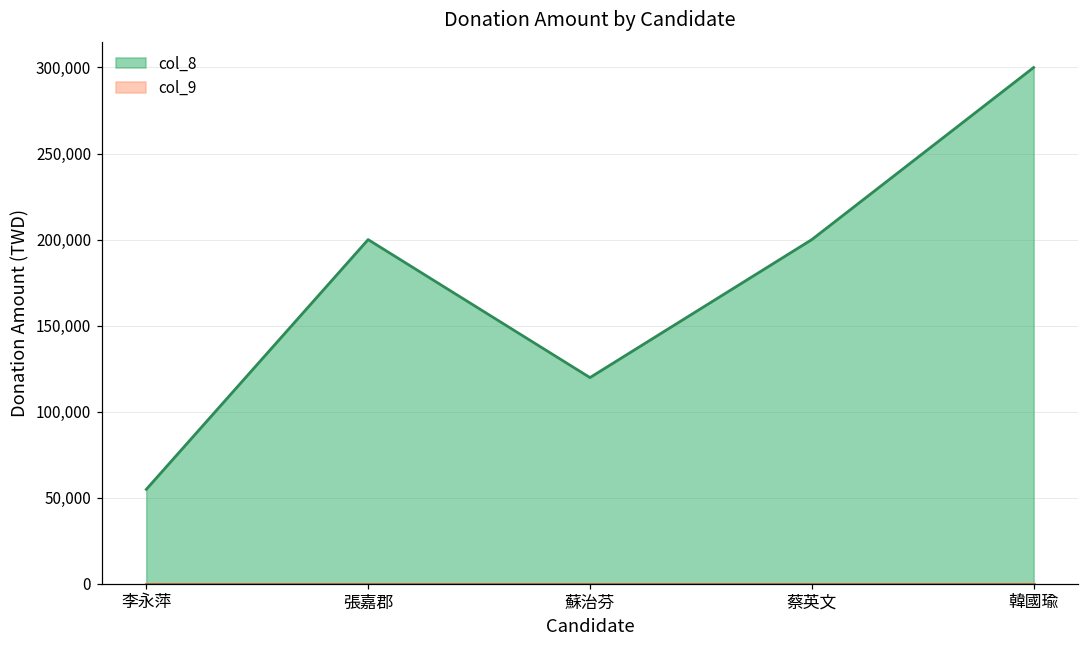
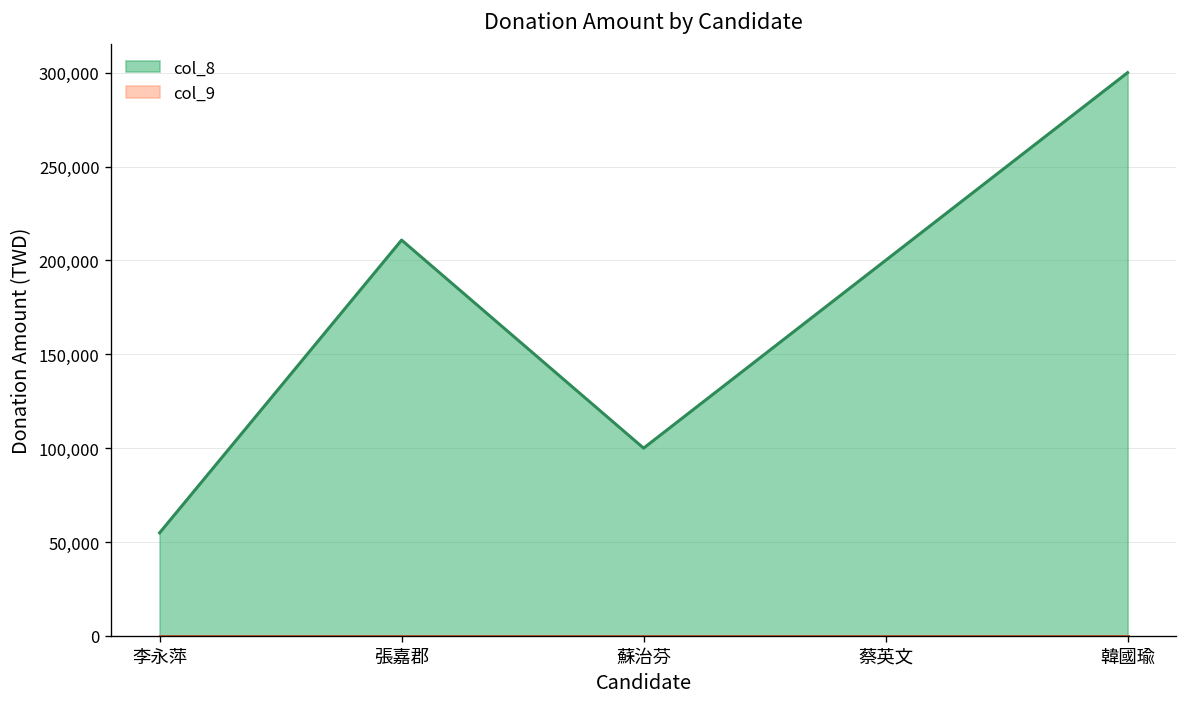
  {
    "col_8": {
      "李永萍": "55,000",
-     "張嘉郡": "200,000",
-     "蘇治芬": "120,000",
+     "張嘉郡": "211,000",
+     "蘇治芬": "100,000",
      "蔡英文": "200,000",
      "韓國瑜": "300,000"
    },
    "col_9": {
      "李永萍": "0",
      "張嘉郡": "0",
      "蘇治芬": "0",
      "蔡英文": "0",
      "韓國瑜": "0"
    }
  }
